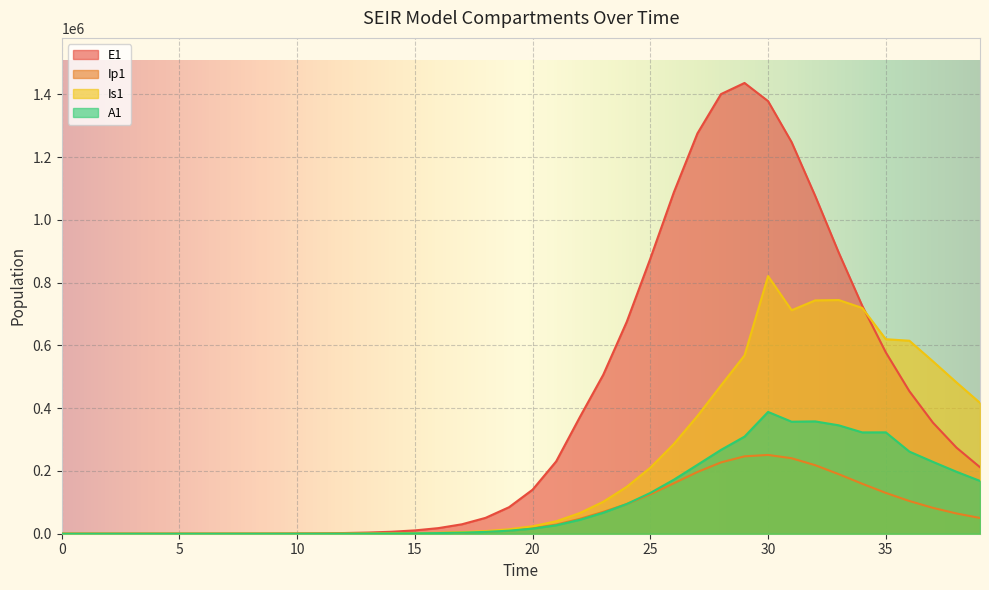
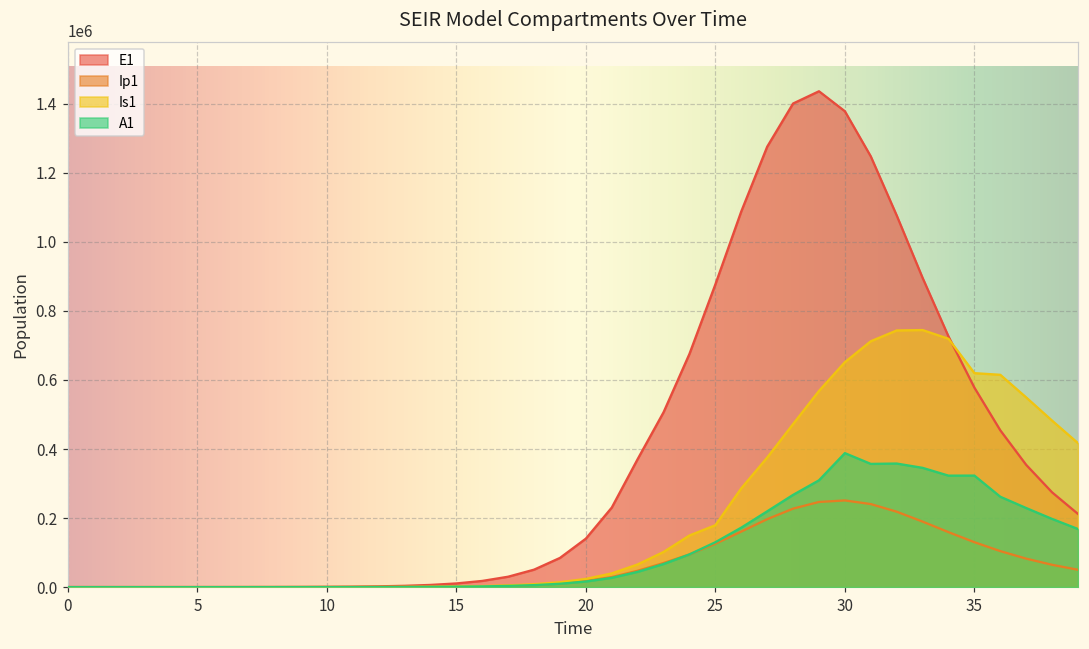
  {
    "Is1": {
-     "25": 210000,
-     "30": 820000,
+     "25": 180000,
+     "30": 650000,
      "35": 620000
    },
    "A1": {
      "30": 390000,
      "35": 320000
    }
  }
